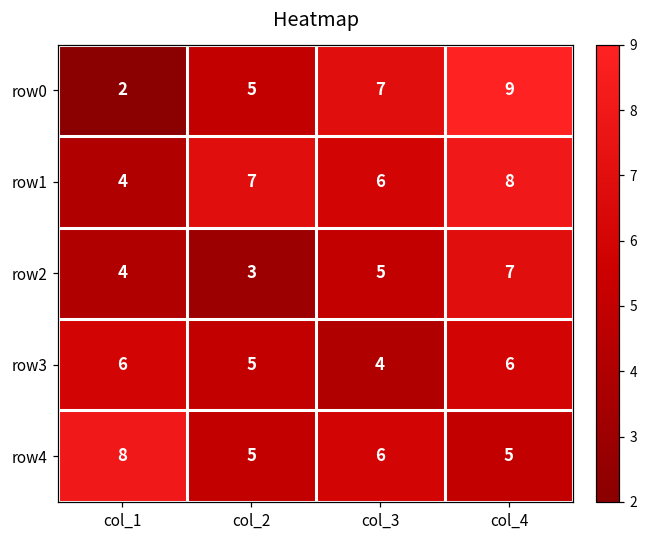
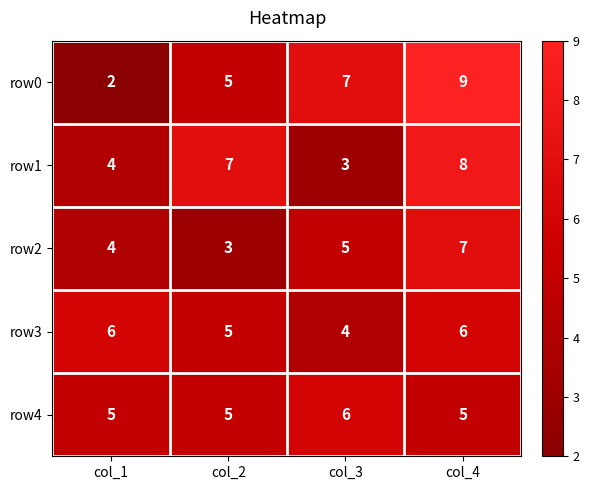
  {
    "row0": {
      "col_1": 2,
      "col_2": 5,
      "col_3": 7,
      "col_4": 9
    },
    "row1": {
      "col_1": 4,
      "col_2": 7,
-     "col_3": 6,
+     "col_3": 3,
      "col_4": 8
    },
    "row2": {
      "col_1": 4,
      "col_2": 3,
      "col_3": 5,
      "col_4": 7
    },
    "row3": {
      "col_1": 6,
      "col_2": 5,
      "col_3": 4,
      "col_4": 6
    },
    "row4": {
-     "col_1": 8,
+     "col_1": 5,
      "col_2": 5,
      "col_3": 6,
      "col_4": 5
    }
  }
